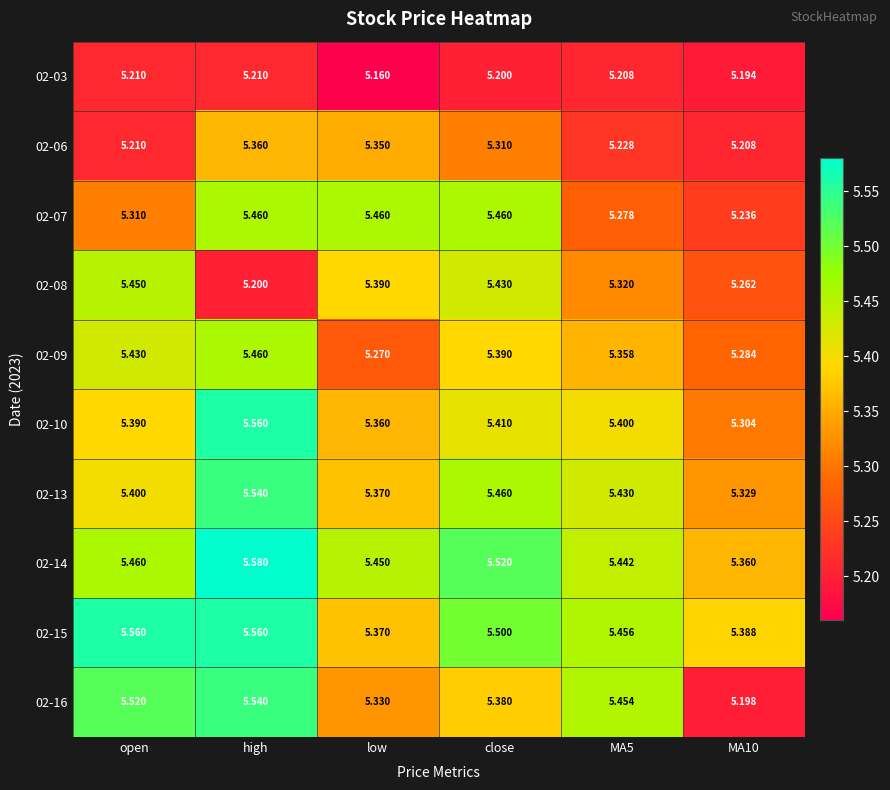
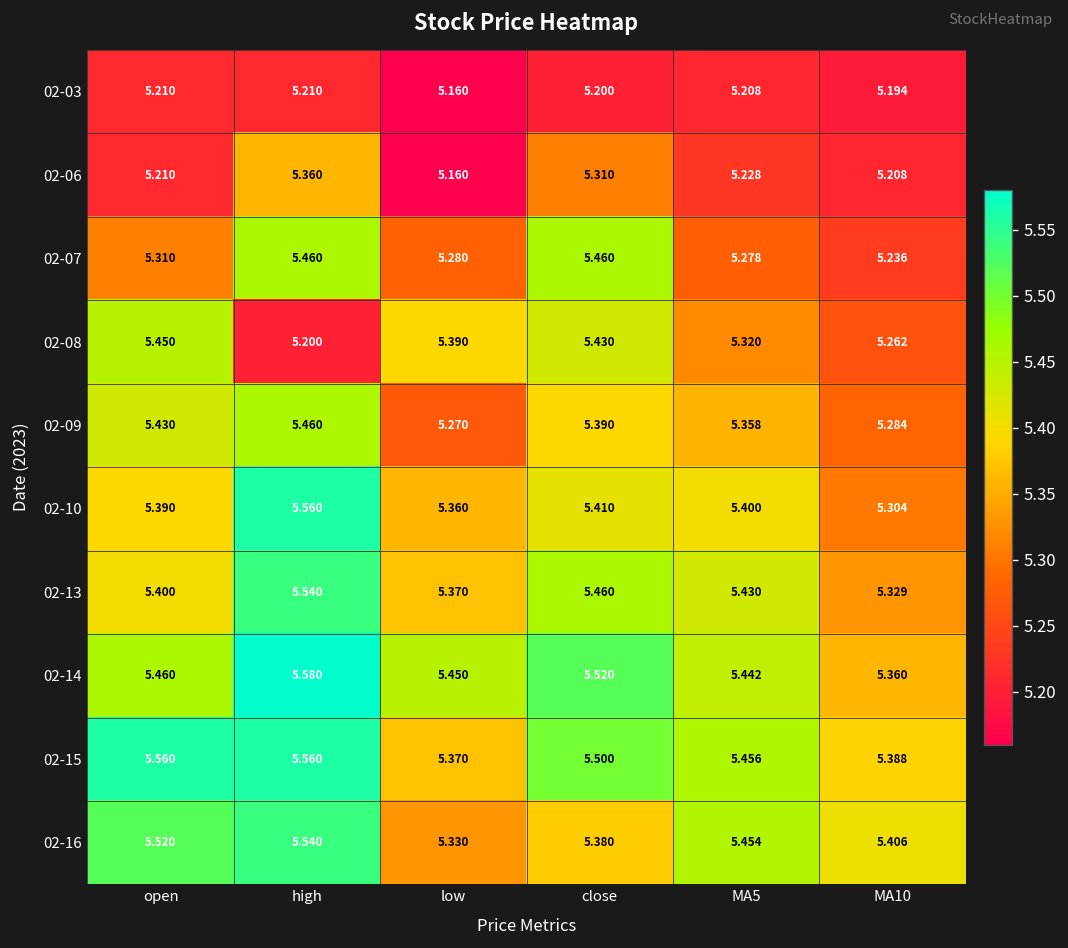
  {
    "02-03": {
      "open": 5.210,
      "high": 5.210,
      "low": 5.160,
      "close": 5.200,
      "MA5": 5.208,
      "MA10": 5.194
    },
    "02-06": {
      "open": 5.210,
      "high": 5.360,
-     "low": 5.350,
+     "low": 5.160,
      "close": 5.310,
      "MA5": 5.228,
      "MA10": 5.208
    },
    "02-07": {
      "open": 5.310,
      "high": 5.460,
-     "low": 5.460,
+     "low": 5.280,
      "close": 5.460,
      "MA5": 5.278,
      "MA10": 5.236
    },
    "02-08": {
      "open": 5.450,
      "high": 5.200,
      "low": 5.390,
      "close": 5.430,
      "MA5": 5.320,
      "MA10": 5.262
    },
    "02-09": {
      "open": 5.430,
      "high": 5.460,
      "low": 5.270,
      "close": 5.390,
      "MA5": 5.358,
      "MA10": 5.284
    },
    "02-10": {
      "open": 5.390,
      "high": 5.560,
      "low": 5.360,
      "close": 5.410,
      "MA5": 5.400,
      "MA10": 5.304
    },
    "02-13": {
      "open": 5.400,
      "high": 5.540,
      "low": 5.370,
      "close": 5.460,
      "MA5": 5.430,
      "MA10": 5.329
    },
    "02-14": {
      "open": 5.460,
      "high": 5.580,
      "low": 5.450,
      "close": 5.520,
      "MA5": 5.442,
      "MA10": 5.360
    },
    "02-15": {
      "open": 5.560,
      "high": 5.560,
      "low": 5.370,
      "close": 5.500,
      "MA5": 5.456,
      "MA10": 5.388
    },
    "02-16": {
      "open": 5.520,
      "high": 5.540,
      "low": 5.330,
      "close": 5.380,
      "MA5": 5.454,
-     "MA10": 5.198
+     "MA10": 5.406
    }
  }
